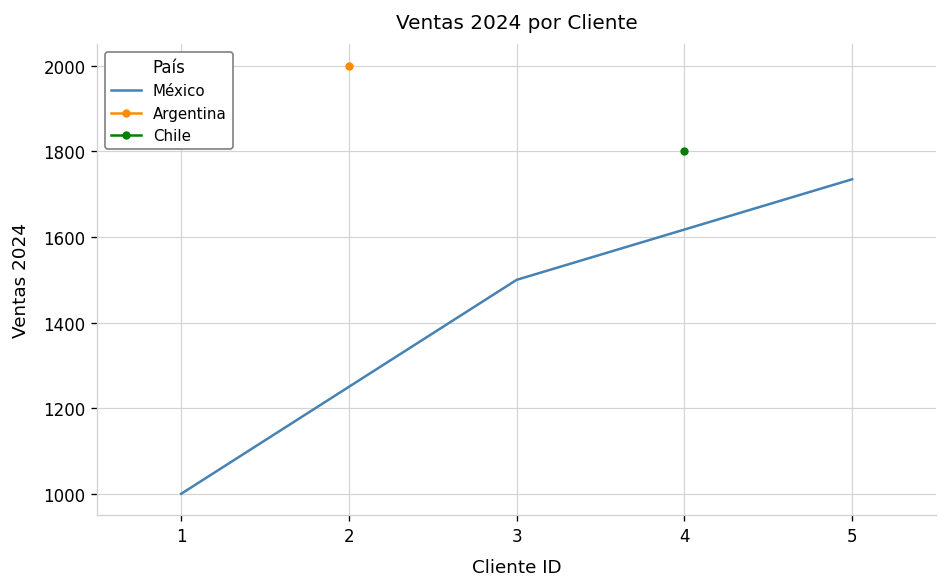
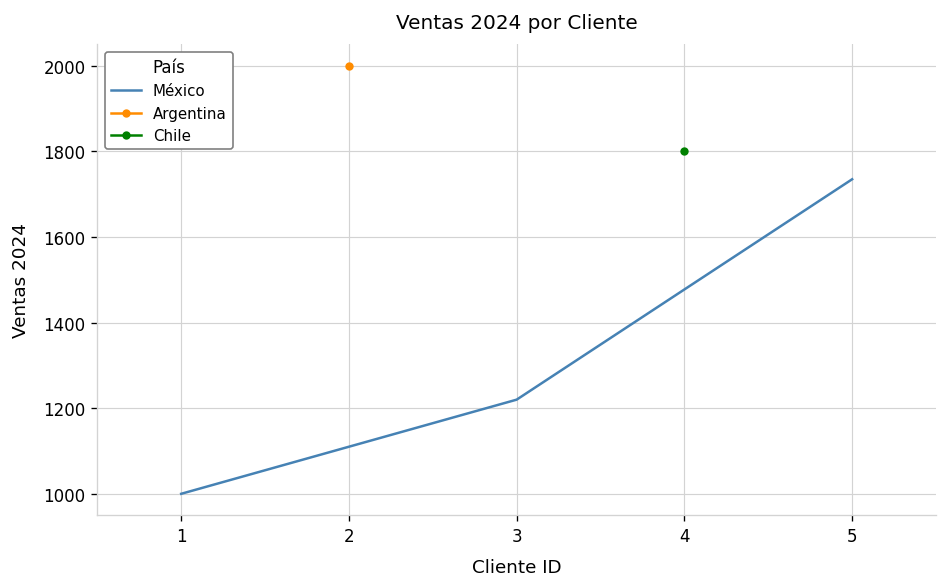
  {
    "México": {
      "1": 1000,
-     "3": 1500,
+     "3": 1220,
      "5": 1740
    },
    "Argentina": {
      "2": 2000
    },
    "Chile": {
      "4": 1800
    }
  }
